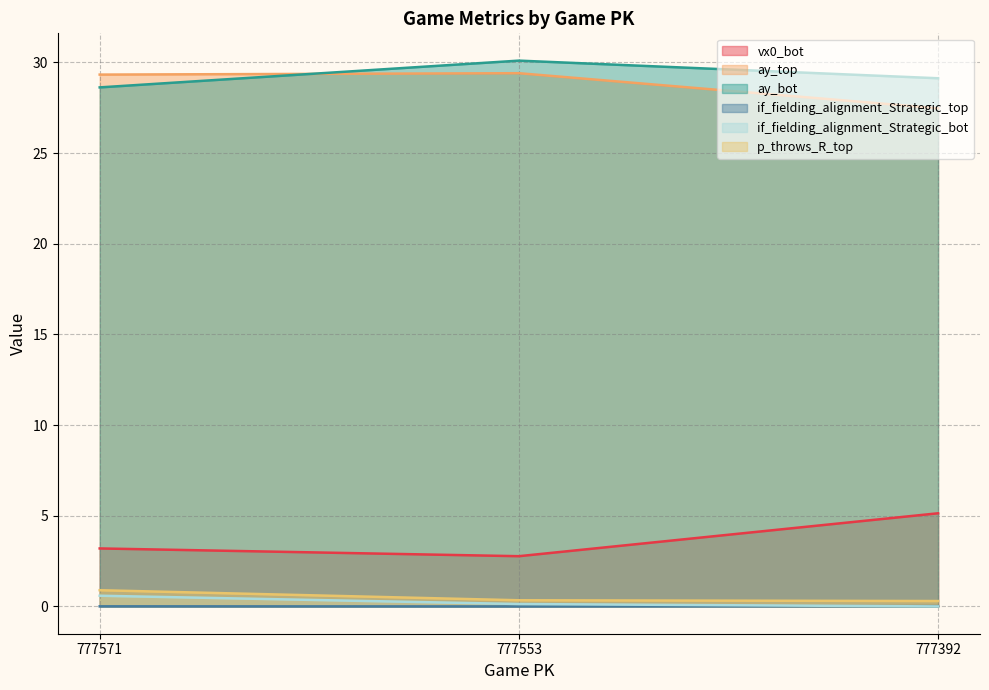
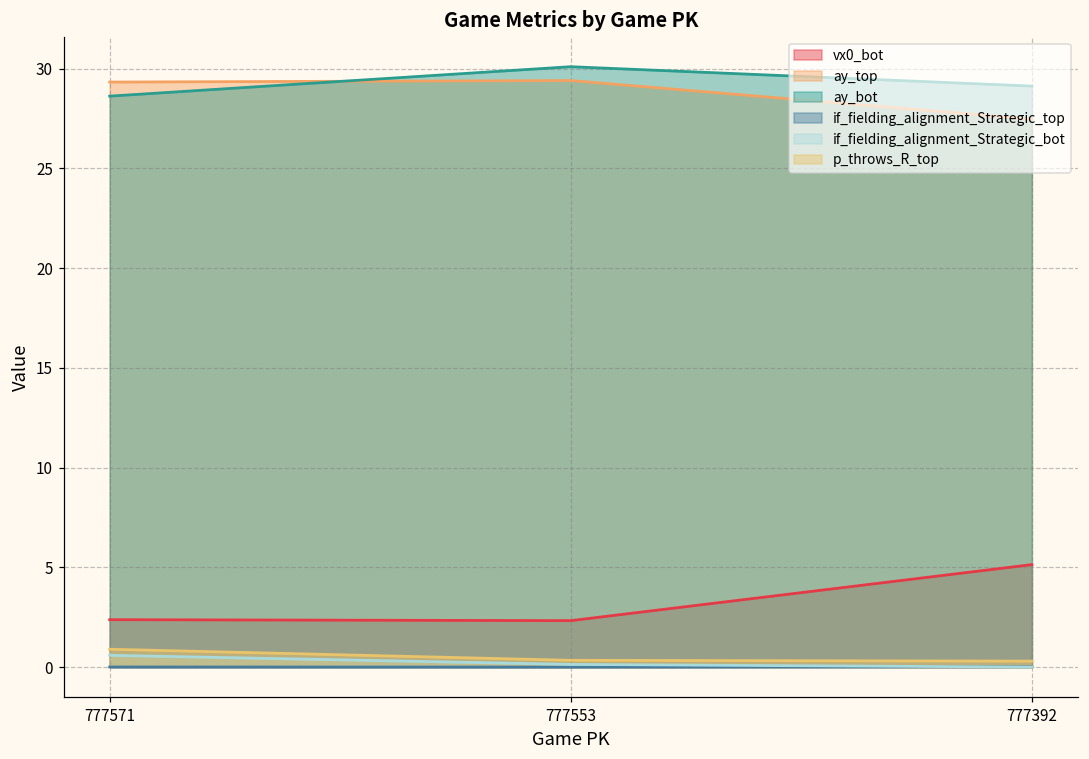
  {
    "vx0_bot": {
-     "777571": 3.2,
-     "777553": 2.8,
+     "777571": 2.4,
+     "777553": 2.3,
      "777392": 5.1
    },
    "if_fielding_alignment_Strategic_bot": {
      "777571": 0.6
    }
  }
